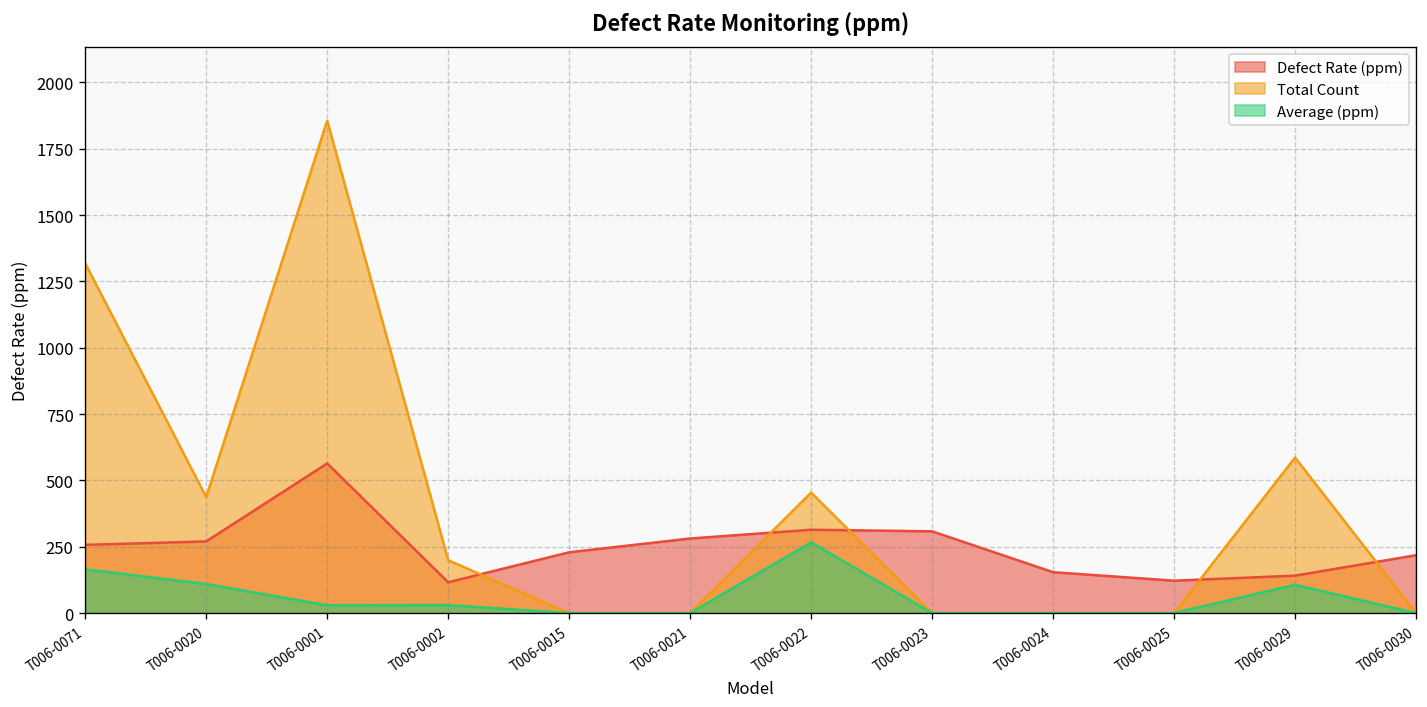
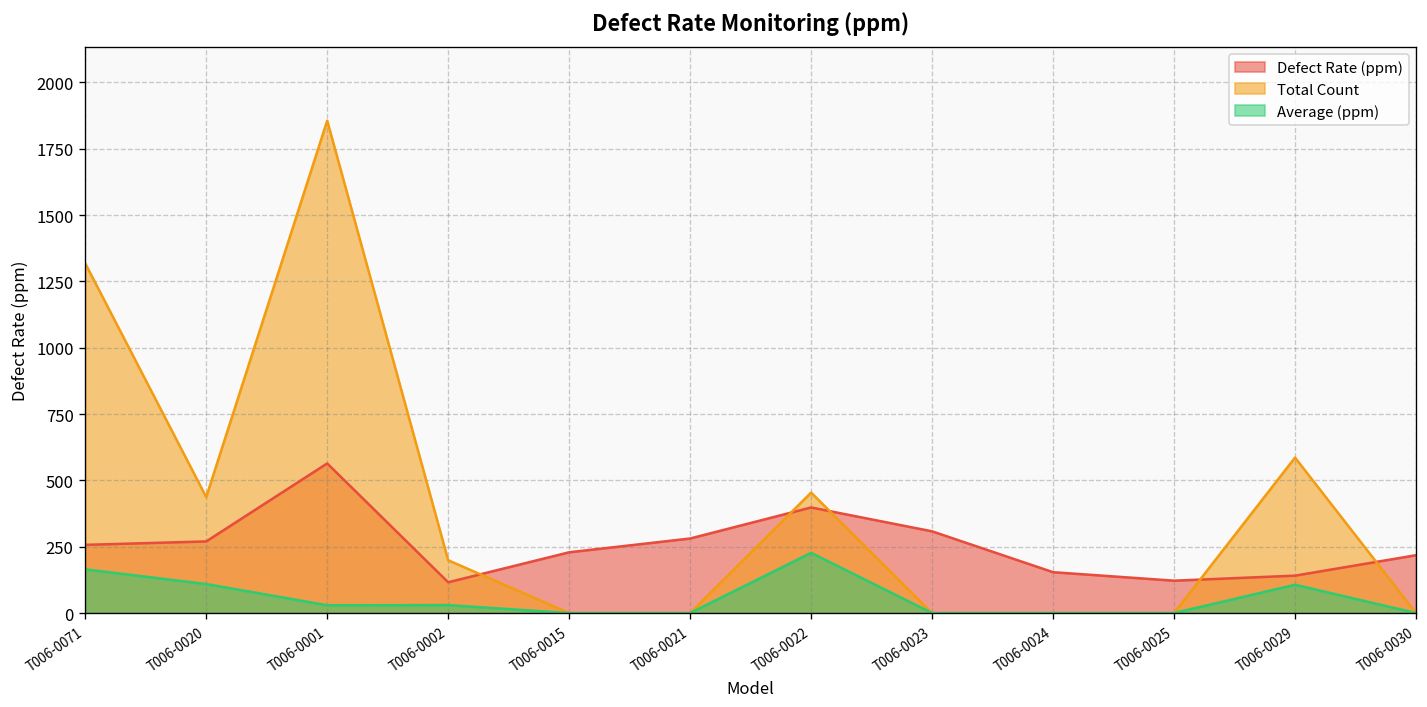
  {
    "Defect Rate (ppm)": {
      "T006-0071": 260,
      "T006-0020": 270,
      "T006-0001": 560,
      "T006-0002": 120,
      "T006-0015": 230,
      "T006-0021": 280,
-     "T006-0022": 310,
+     "T006-0022": 400,
      "T006-0023": 310,
      "T006-0024": 150,
      "T006-0025": 120,
      "T006-0029": 140,
      "T006-0030": 220
    },
    "Total Count": {
      "T006-0071": 1320,
      "T006-0020": 440,
      "T006-0001": 1860,
      "T006-0002": 200,
      "T006-0022": 450,
      "T006-0029": 590
    },
    "Average (ppm)": {
      "T006-0071": 160,
      "T006-0020": 110,
      "T006-0001": 30,
      "T006-0002": 30,
-     "T006-0022": 270,
+     "T006-0022": 230,
      "T006-0029": 110
    }
  }
